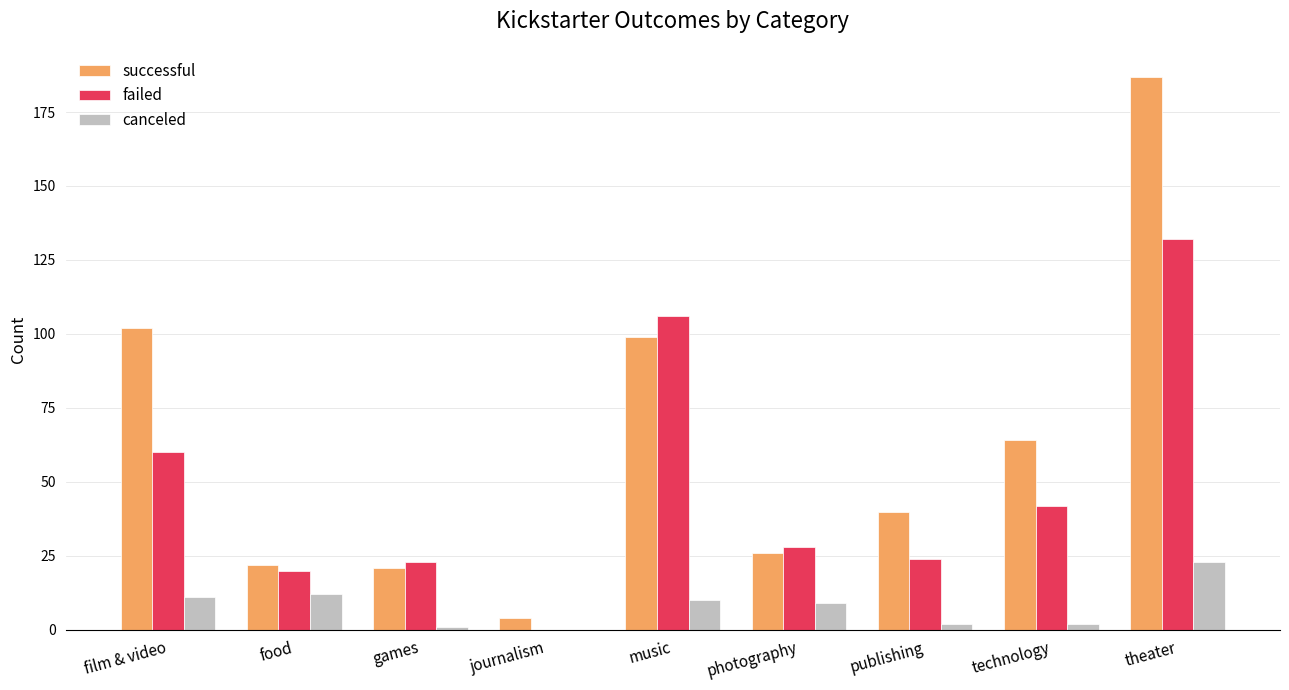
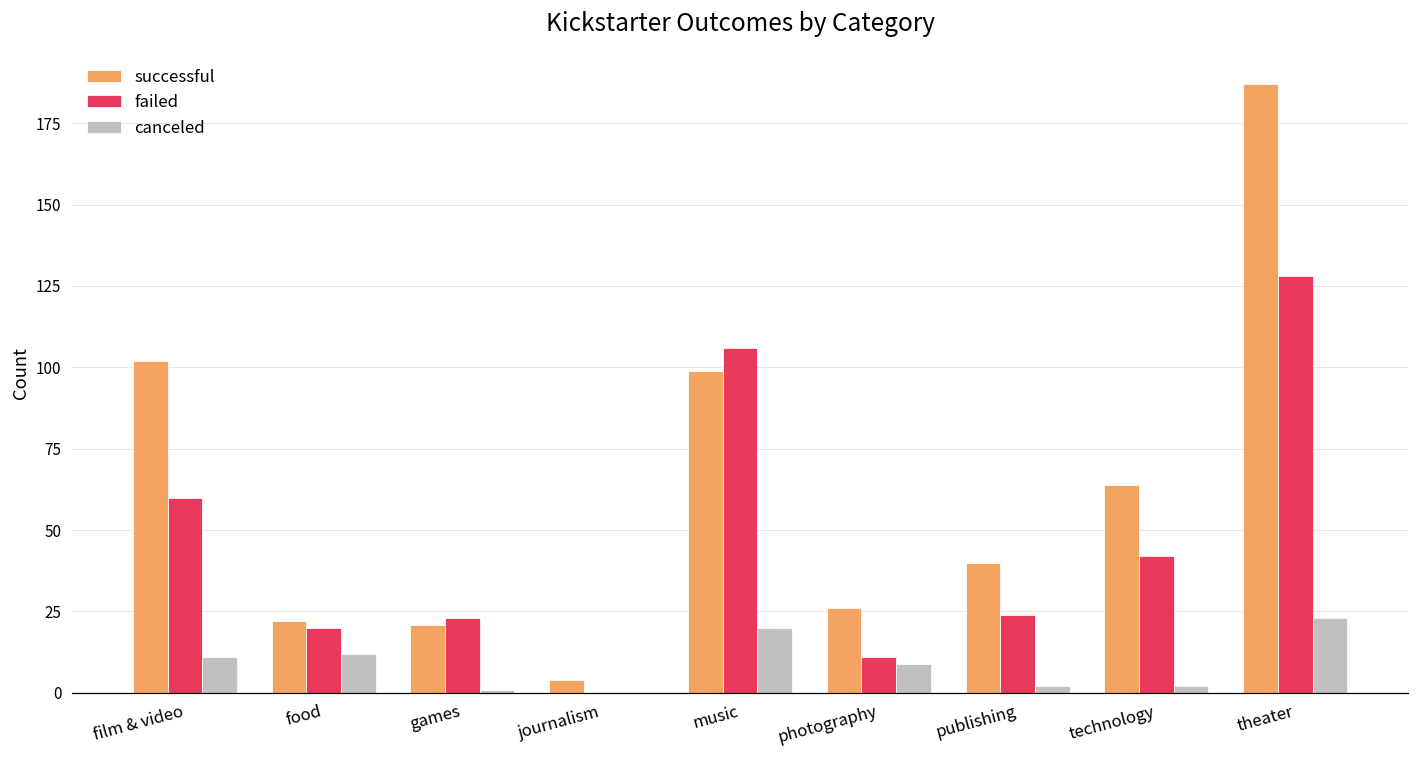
  {
    "successful": {
      "film & video": 102,
      "food": 22,
      "games": 21,
      "journalism": 4,
      "music": 99,
      "photography": 26,
      "publishing": 40,
      "technology": 64,
      "theater": 187
    },
    "failed": {
      "film & video": 60,
      "food": 20,
      "games": 23,
      "journalism": 0,
      "music": 106,
-     "photography": 28,
+     "photography": 11,
      "publishing": 24,
      "technology": 42,
-     "theater": 132
+     "theater": 128
    },
    "canceled": {
      "film & video": 11,
      "food": 12,
      "games": 1,
      "journalism": 0,
-     "music": 10,
+     "music": 20,
      "photography": 9,
      "publishing": 2,
      "technology": 2,
      "theater": 23
    }
  }
